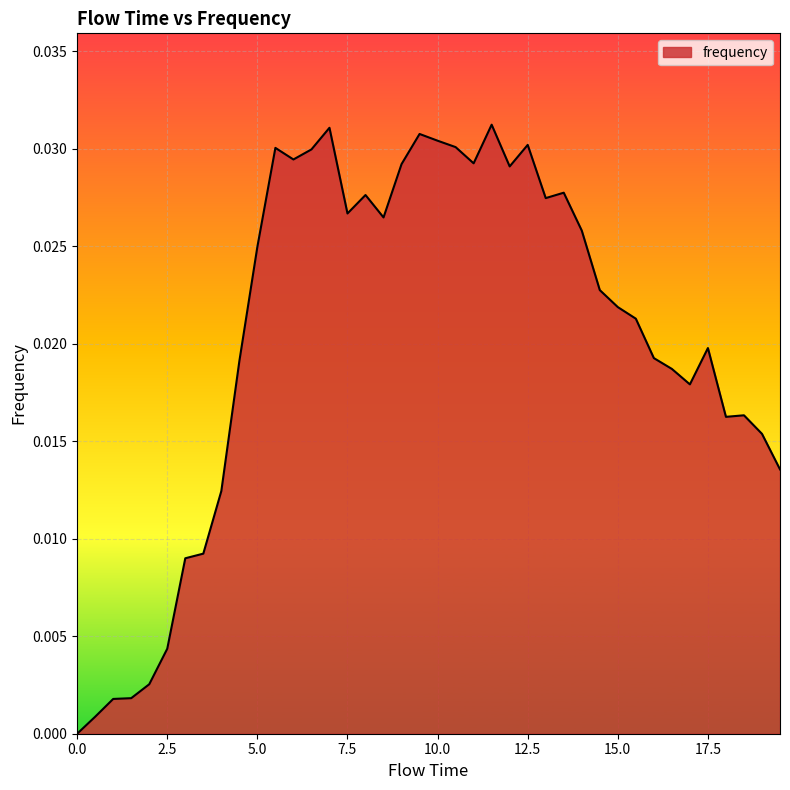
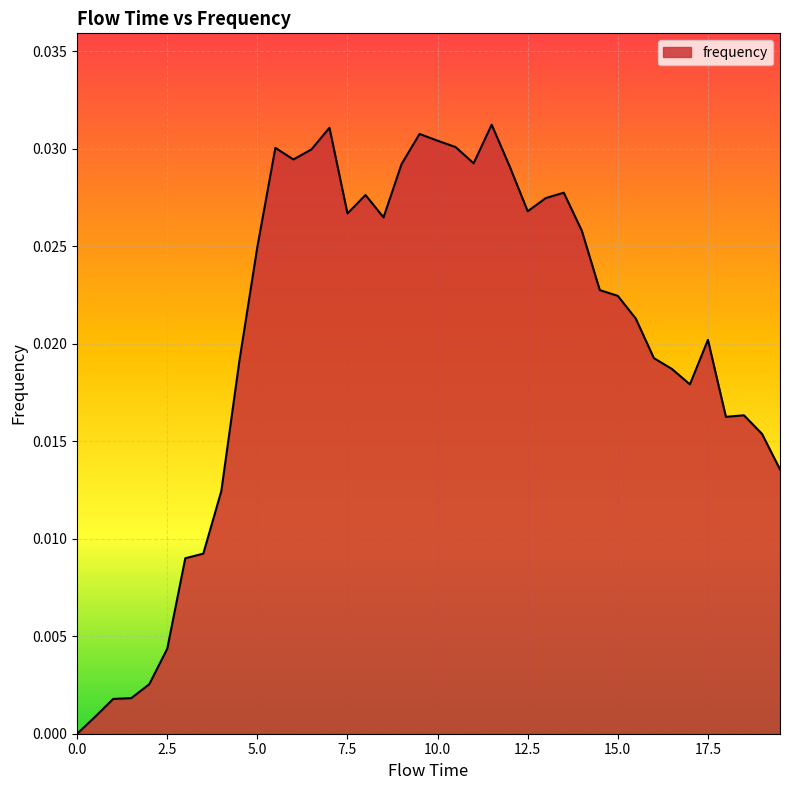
  {
    "0.0": 0.0000,
    "2.5": 0.0044,
    "5.0": 0.0250,
    "7.5": 0.0267,
    "10.0": 0.0304,
-   "12.5": 0.0302,
-   "15.0": 0.0219,
-   "17.5": 0.0198
+   "12.5": 0.0268,
+   "15.0": 0.0225,
+   "17.5": 0.0202
  }
